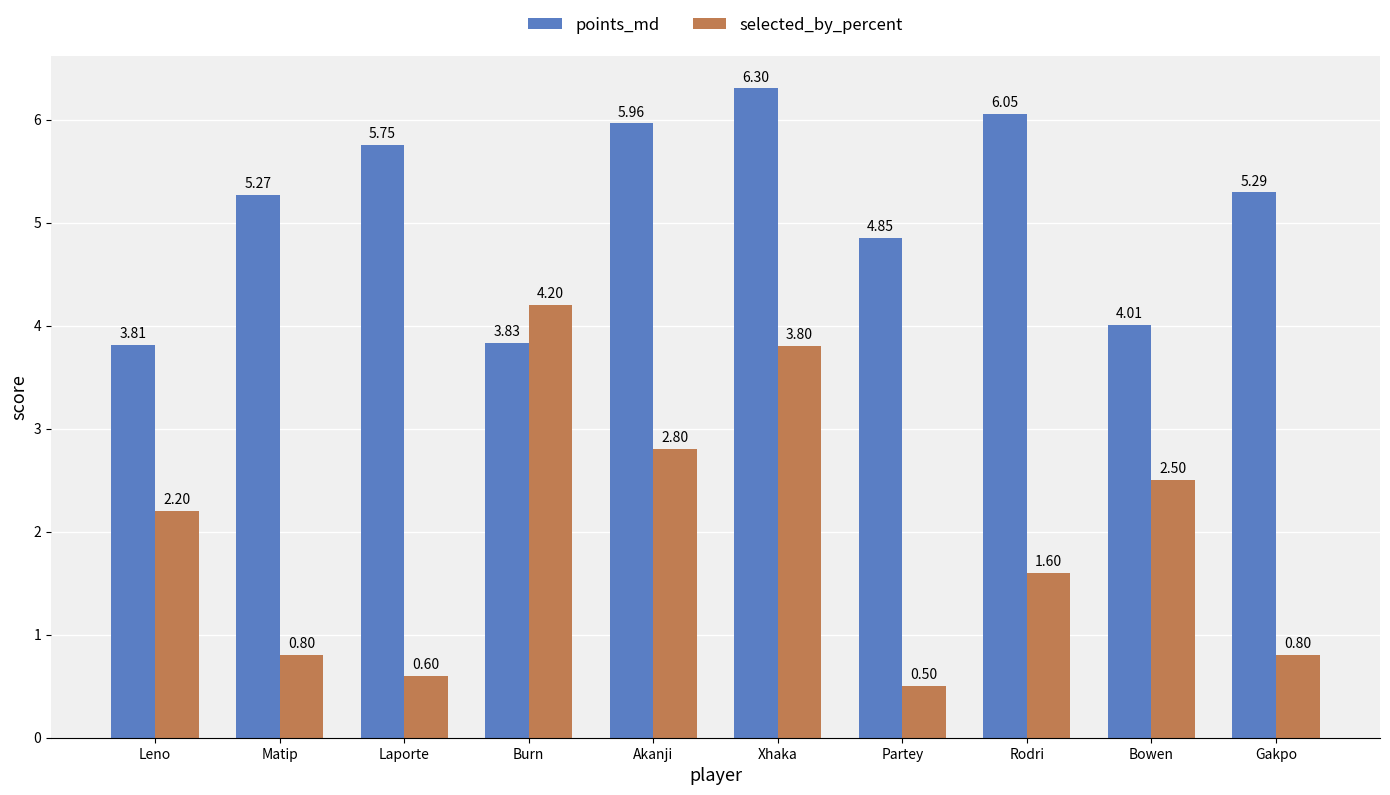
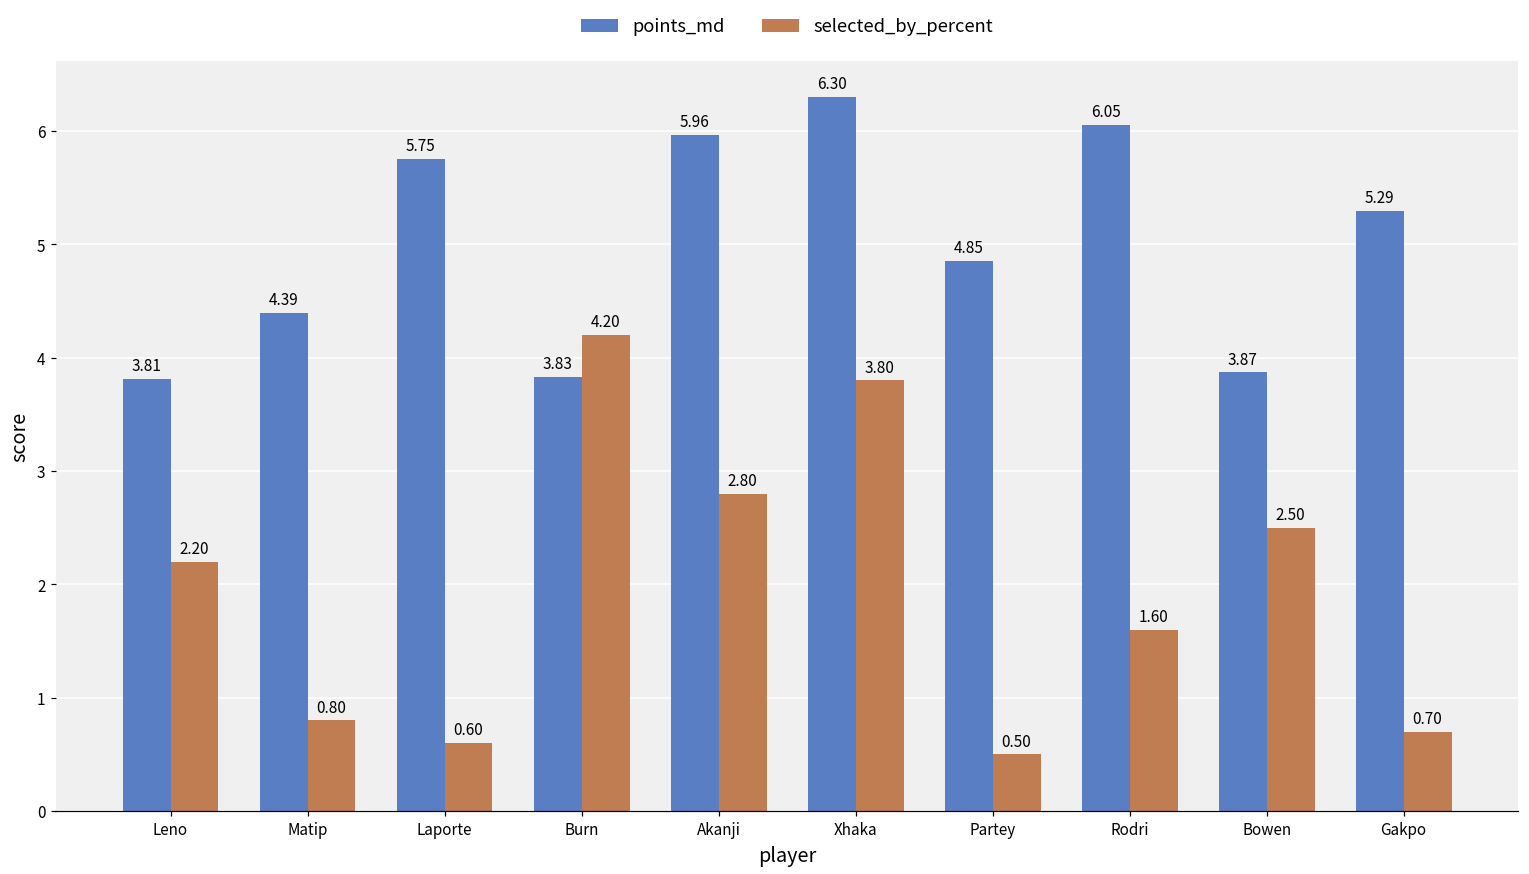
  {
    "points_md": {
      "Leno": 3.81,
-     "Matip": 5.27,
+     "Matip": 4.39,
      "Laporte": 5.75,
      "Burn": 3.83,
      "Akanji": 5.96,
      "Xhaka": 6.30,
      "Partey": 4.85,
      "Rodri": 6.05,
-     "Bowen": 4.01,
+     "Bowen": 3.87,
      "Gakpo": 5.29
    },
    "selected_by_percent": {
      "Leno": 2.20,
      "Matip": 0.80,
      "Laporte": 0.60,
      "Burn": 4.20,
      "Akanji": 2.80,
      "Xhaka": 3.80,
      "Partey": 0.50,
      "Rodri": 1.60,
      "Bowen": 2.50,
-     "Gakpo": 0.80
+     "Gakpo": 0.70
    }
  }
